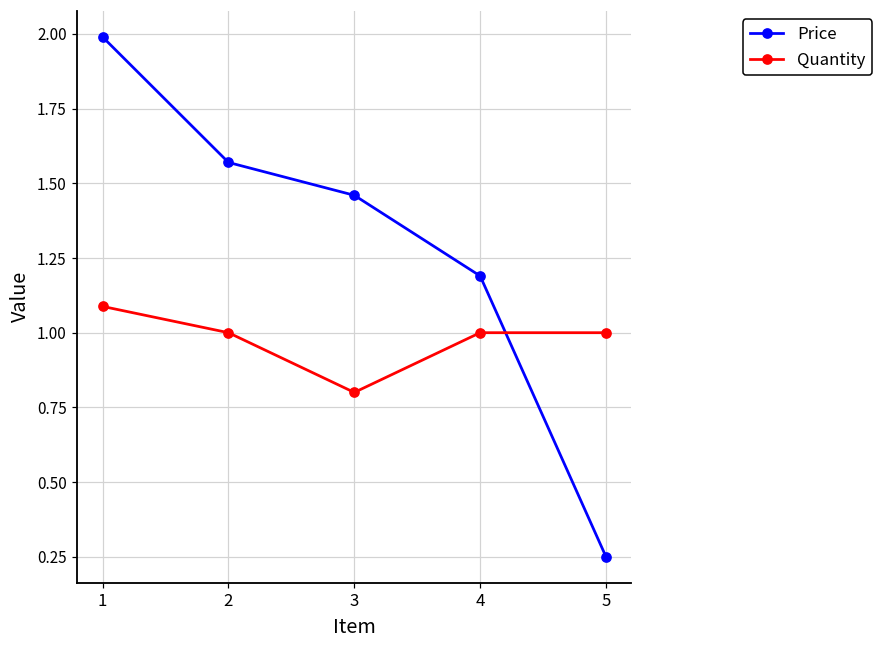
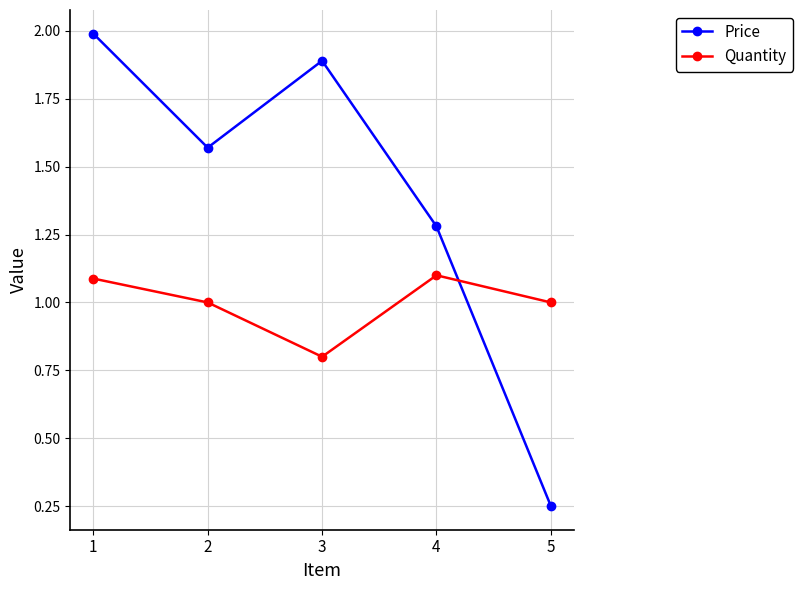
  {
    "Price": {
      "1": 1.99,
      "2": 1.57,
-     "3": 1.46,
-     "4": 1.19,
+     "3": 1.89,
+     "4": 1.28,
      "5": 0.25
    },
    "Quantity": {
      "1": 1.09,
      "2": 1.0,
      "3": 0.8,
-     "4": 1.0,
+     "4": 1.1,
      "5": 1.0
    }
  }
